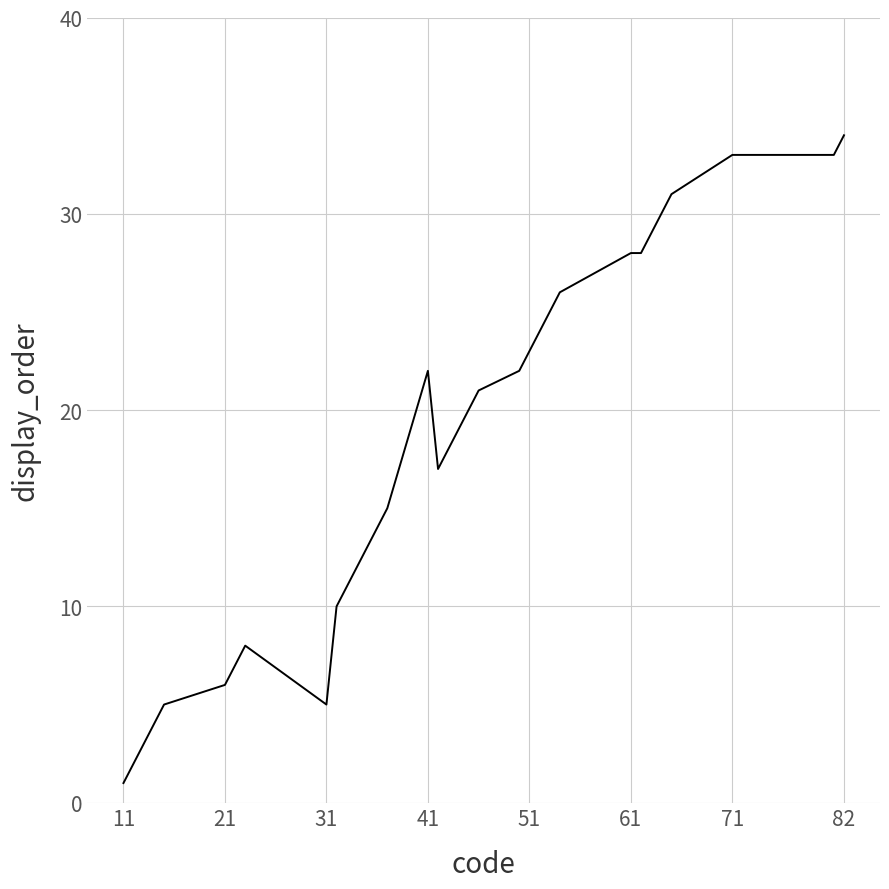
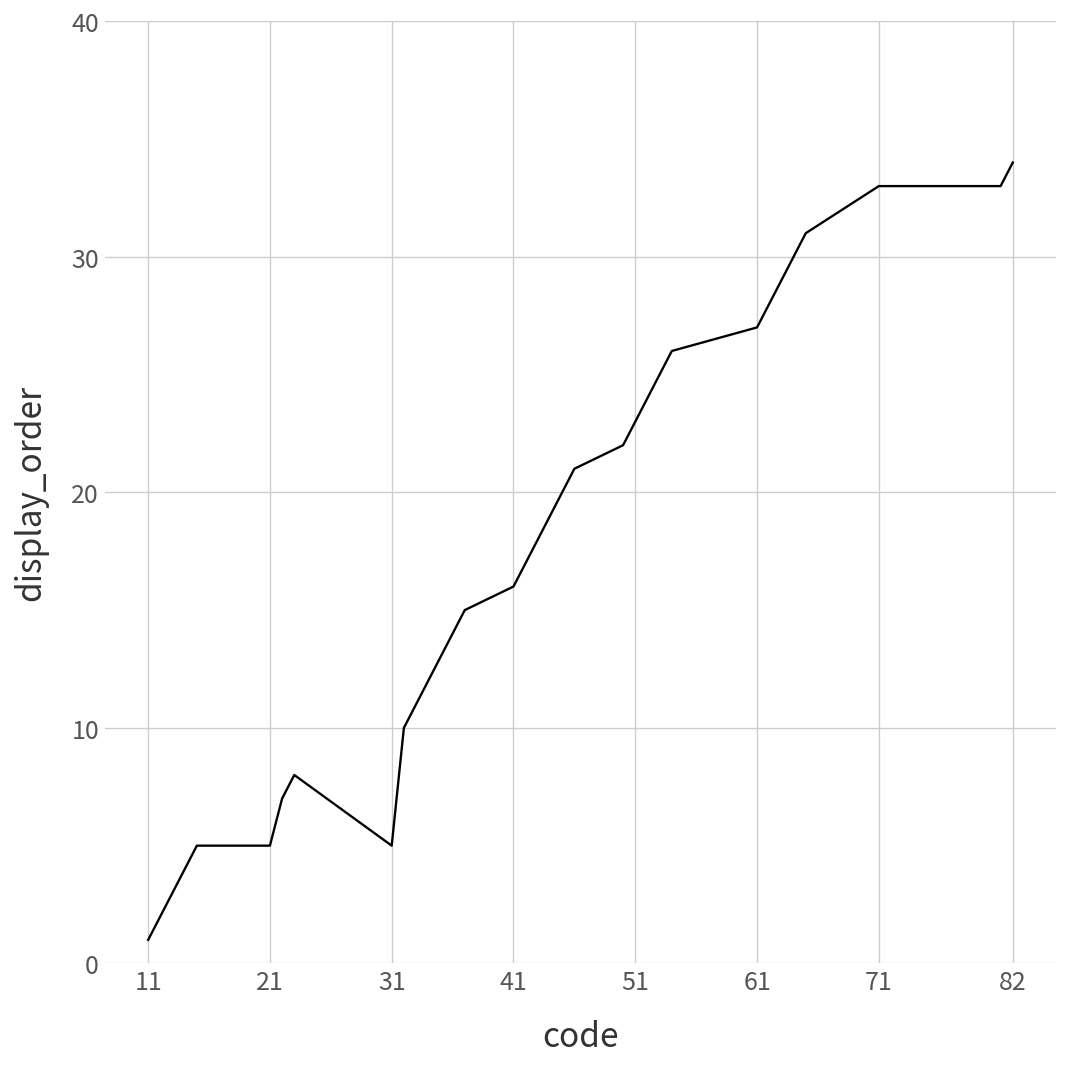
  {
    "11": 1,
-   "21": 6,
+   "21": 5,
    "31": 5,
-   "41": 22,
+   "41": 16,
    "51": 23,
-   "61": 28,
+   "61": 27,
    "71": 33,
    "82": 34
  }
